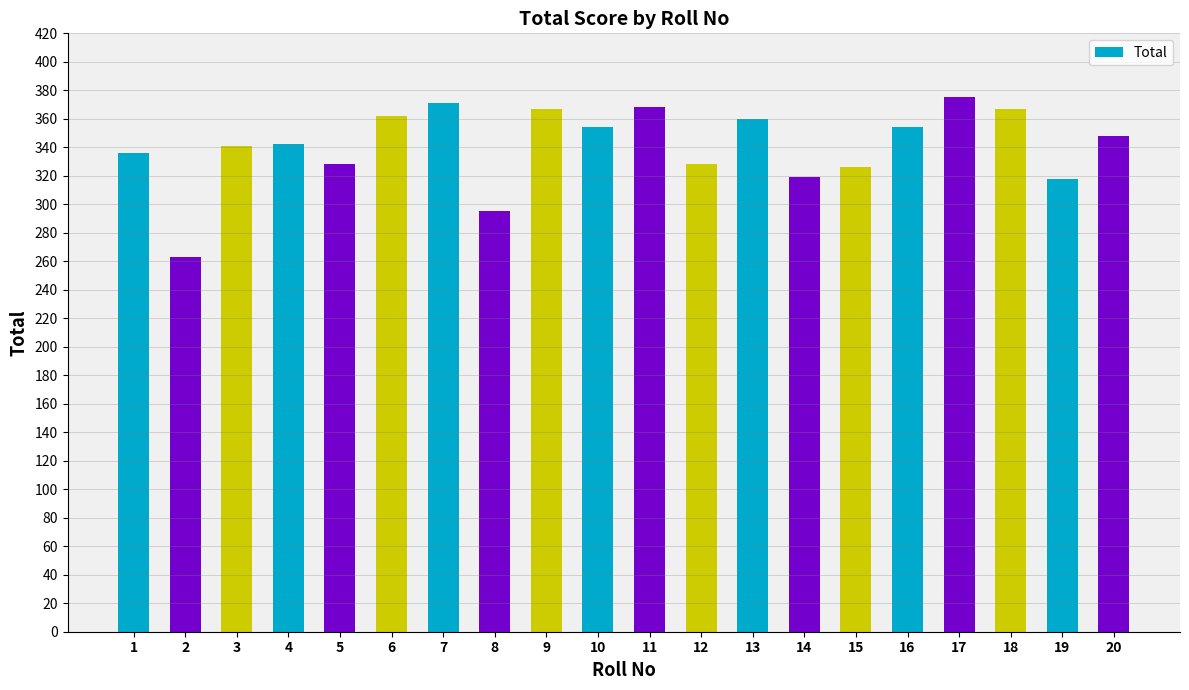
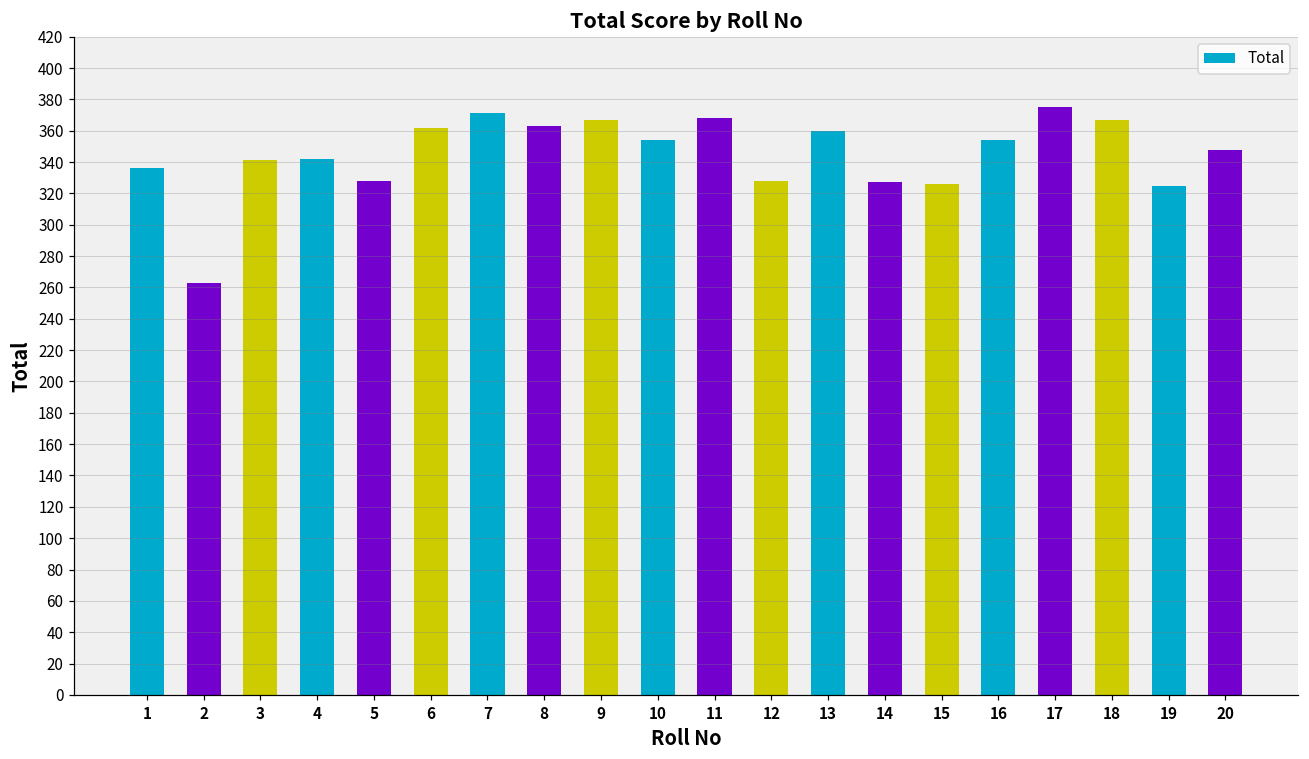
  {
    "1": 336,
    "2": 263,
    "3": 341,
    "4": 342,
    "5": 328,
    "6": 362,
    "7": 371,
-   "8": 295,
+   "8": 363,
    "9": 367,
    "10": 354,
    "11": 368,
    "12": 328,
    "13": 360,
-   "14": 319,
+   "14": 327,
    "15": 326,
    "16": 354,
    "17": 375,
    "18": 367,
-   "19": 318,
+   "19": 325,
    "20": 348
  }
